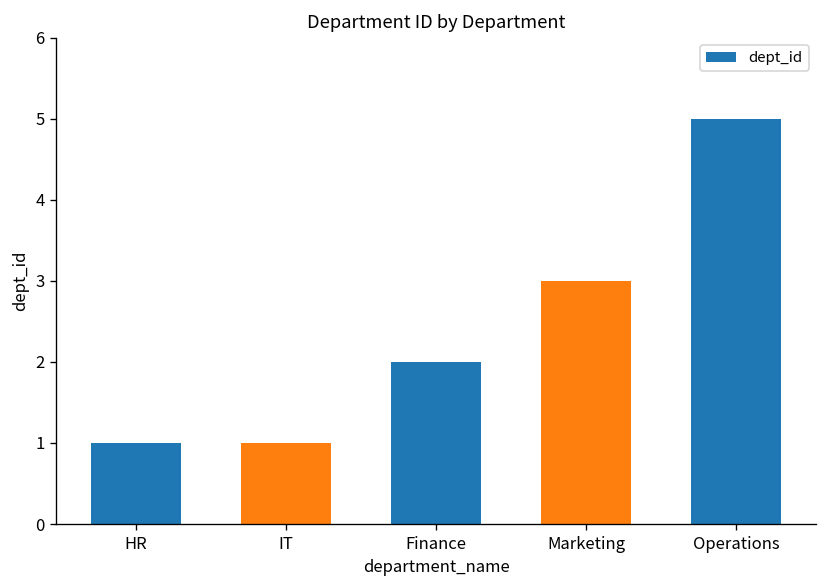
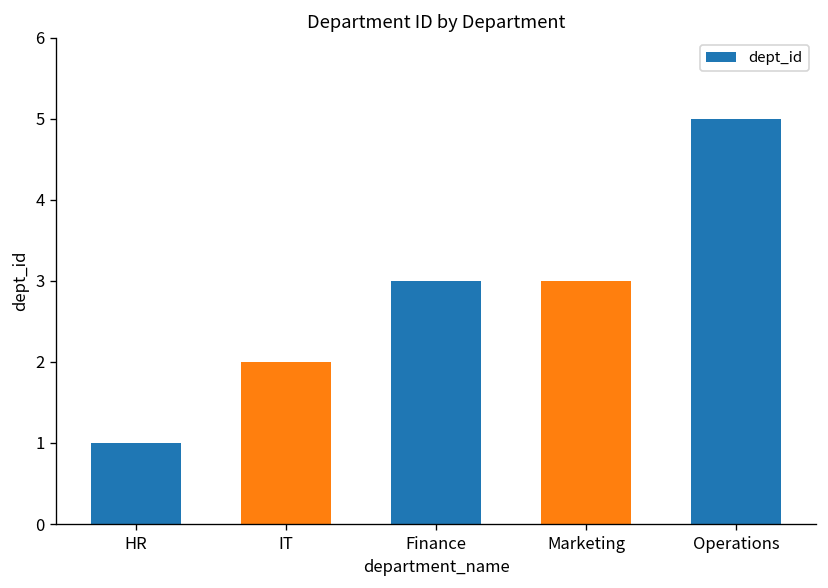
  {
    "HR": 1,
-   "IT": 1,
-   "Finance": 2,
+   "IT": 2,
+   "Finance": 3,
    "Marketing": 3,
    "Operations": 5
  }
